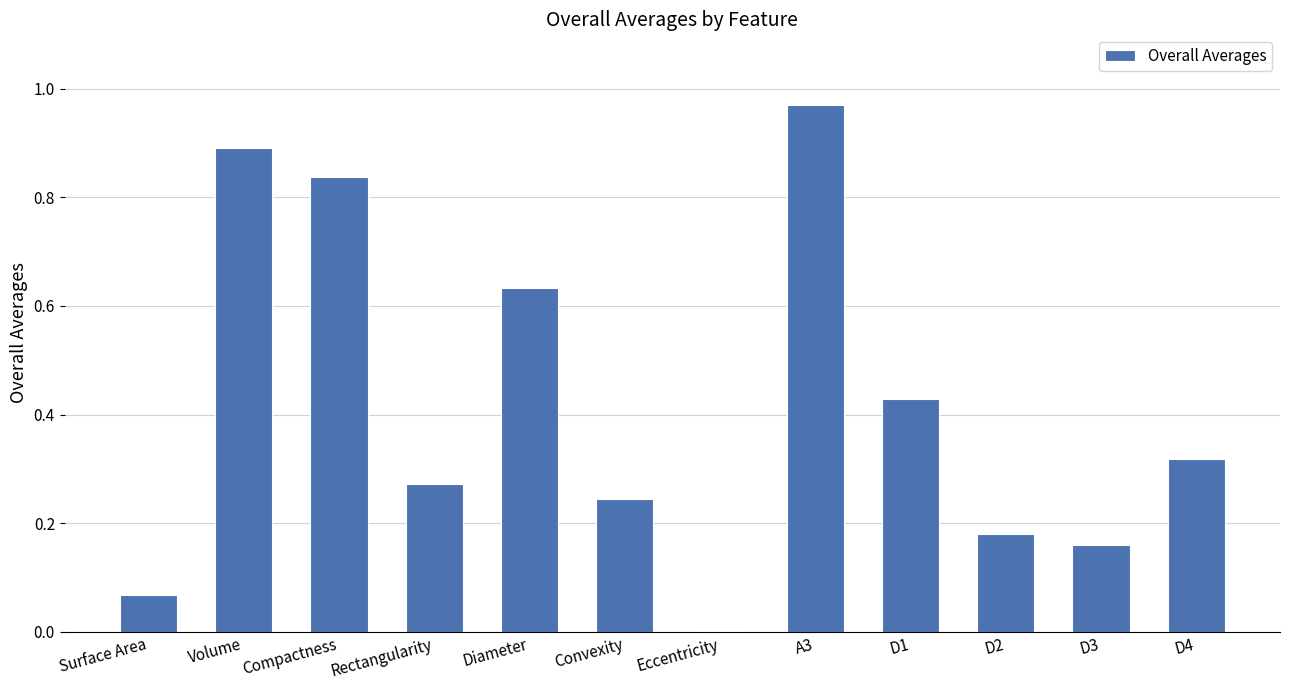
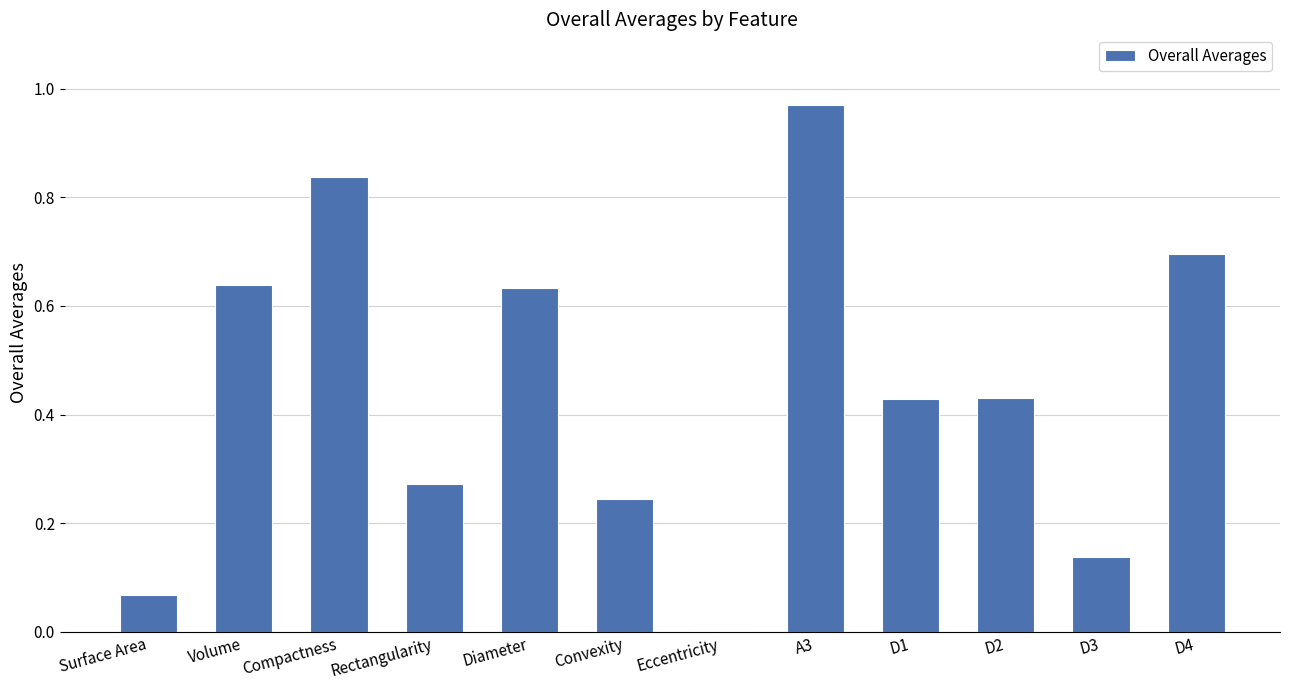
  {
    "Surface Area": 0.07,
-   "Volume": 0.89,
+   "Volume": 0.64,
    "Compactness": 0.84,
    "Rectangularity": 0.27,
    "Diameter": 0.63,
    "Convexity": 0.25,
    "A3": 0.97,
    "D1": 0.43,
-   "D2": 0.18,
-   "D3": 0.16,
-   "D4": 0.32
+   "D2": 0.43,
+   "D3": 0.14,
+   "D4": 0.69
  }
